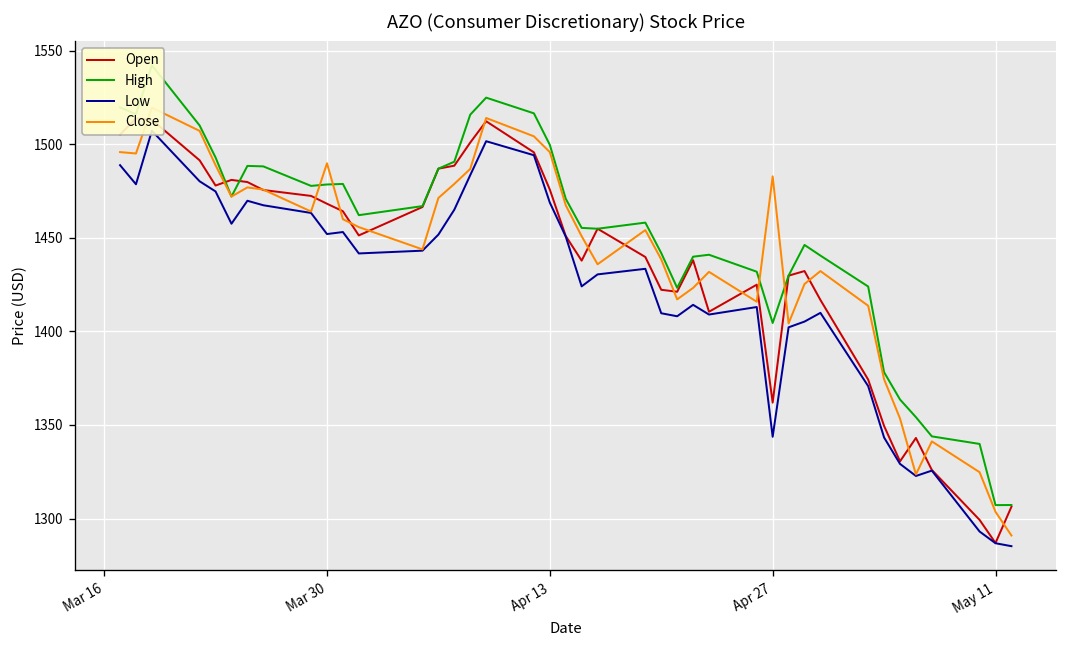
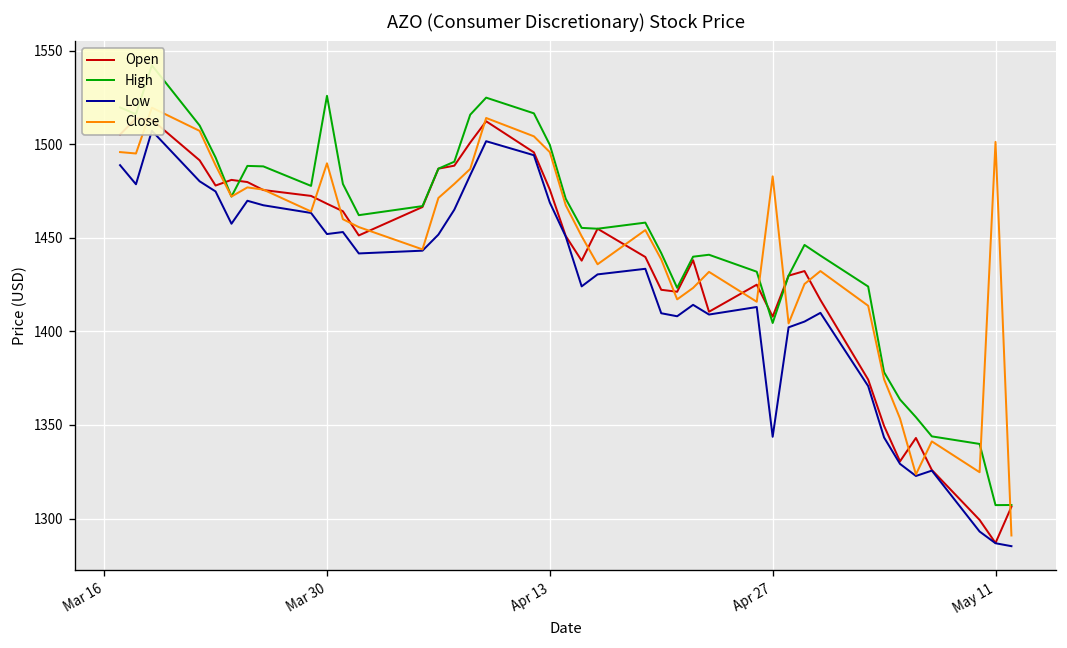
  {
    "Open": {
      "Mar 30": 1468,
      "Apr 13": 1476,
-     "Apr 27": 1362
+     "Apr 27": 1408
    },
    "High": {
-     "Mar 30": 1479,
+     "Mar 30": 1526,
      "Apr 13": 1500,
      "Apr 27": 1405,
      "May 11": 1307
    },
    "Low": {
      "Mar 30": 1452,
      "Apr 13": 1469,
      "Apr 27": 1344
    },
    "Close": {
      "Mar 30": 1490,
      "Apr 13": 1496,
      "Apr 27": 1483,
-     "May 11": 1304
+     "May 11": 1501
    }
  }
